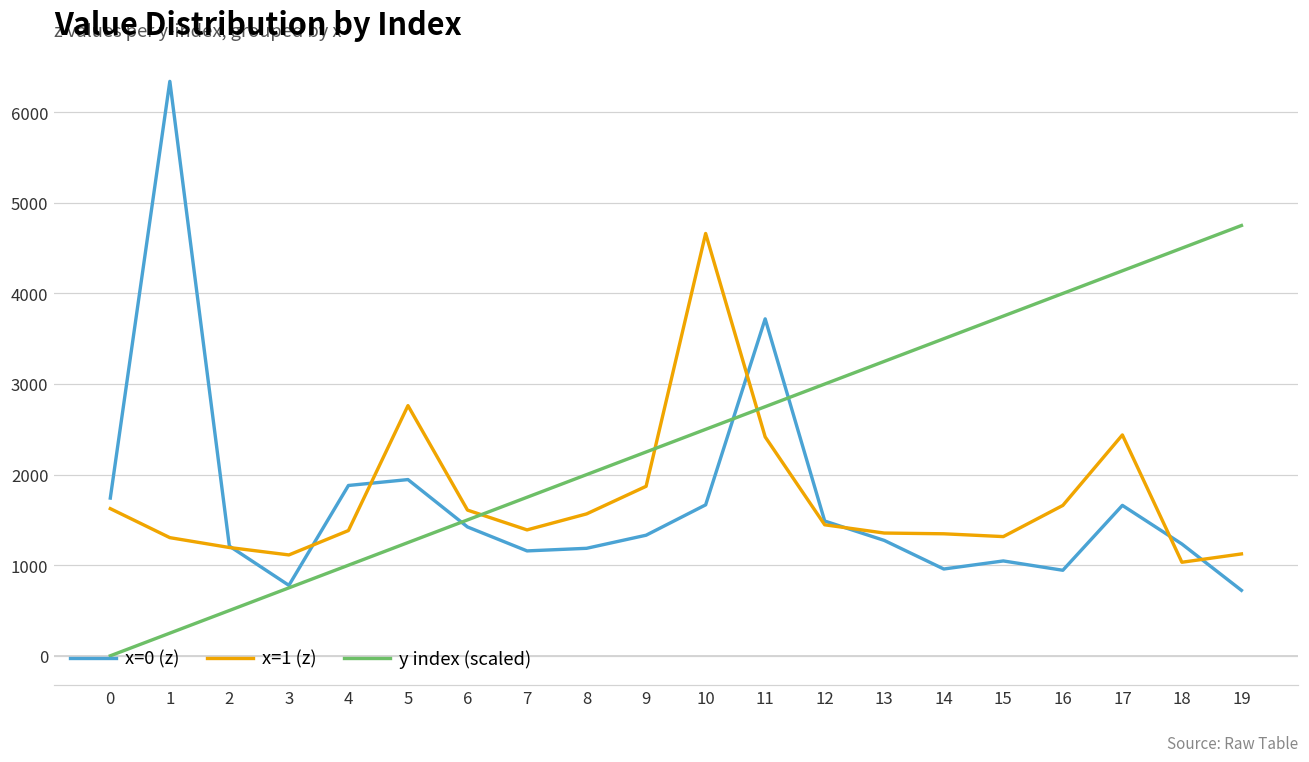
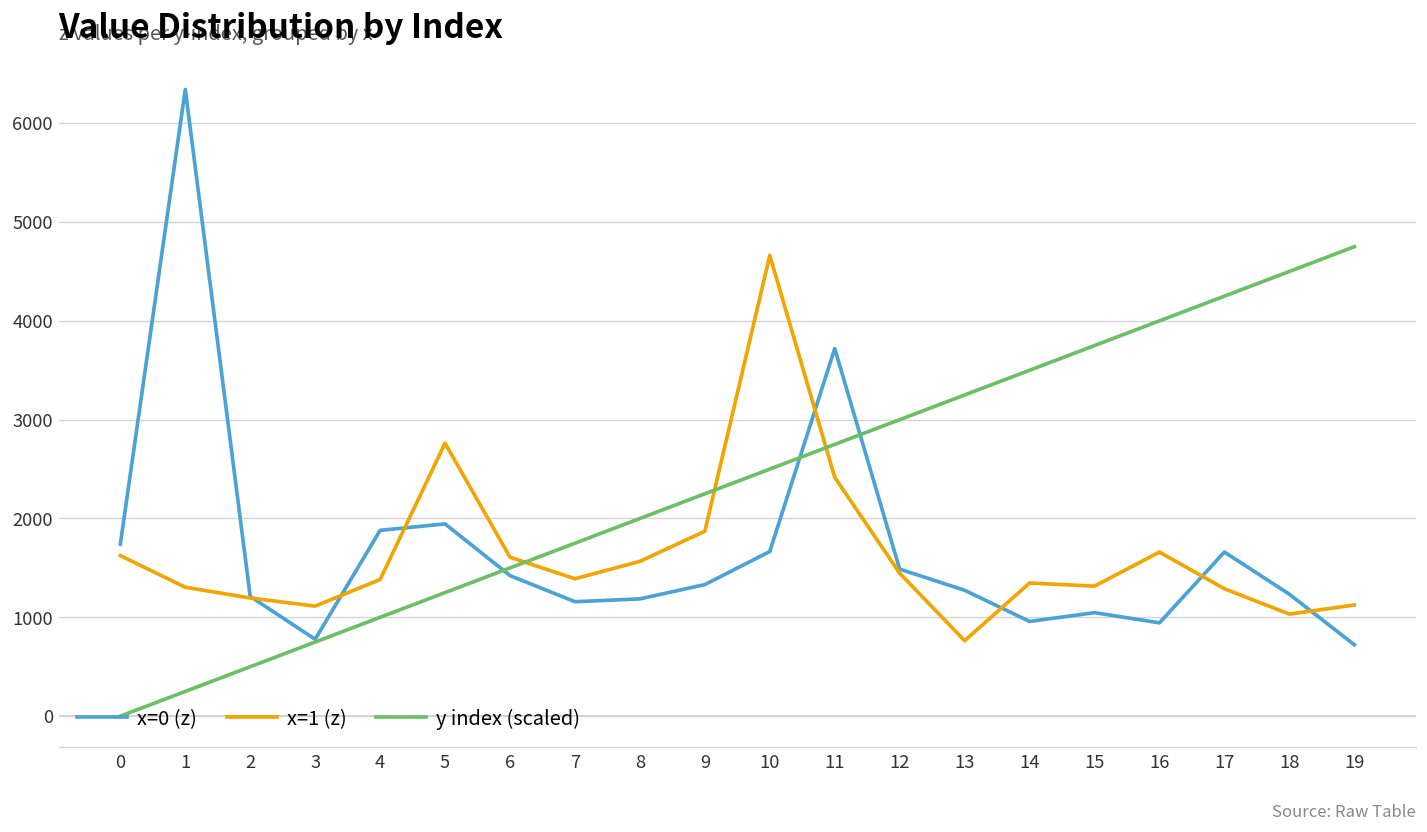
  {
    "x=0 (z)": {
      "0": 1700,
      "1": 6300,
      "4": 1900,
      "5": 1900,
      "6": 1400,
      "7": 1200,
      "8": 1200,
      "9": 1300,
      "10": 1700,
      "11": 3700,
      "12": 1500,
      "13": 1300,
      "14": 1000,
      "15": 1000,
      "16": 900,
      "17": 1700,
      "18": 1200,
      "19": 700
    },
    "x=1 (z)": {
      "0": 1600,
      "1": 1300,
      "3": 1100,
      "4": 1400,
      "5": 2800,
      "6": 1600,
      "7": 1400,
      "8": 1600,
      "9": 1900,
      "10": 4700,
      "11": 2400,
      "12": 1400,
-     "13": 1400,
+     "13": 800,
      "14": 1300,
      "15": 1300,
      "16": 1700,
-     "17": 2400,
+     "17": 1300,
      "18": 1000,
      "19": 1100
    },
    "y index (scaled)": {
      "0": 0,
      "1": 300,
      "2": 500,
      "4": 1000,
      "5": 1300,
      "6": 1500,
      "7": 1800,
      "8": 2000,
      "9": 2300,
      "10": 2500,
      "11": 2800,
      "12": 3000,
      "13": 3300,
      "14": 3500,
      "15": 3800,
      "16": 4000,
      "17": 4300,
      "18": 4500,
      "19": 4800
    }
  }
